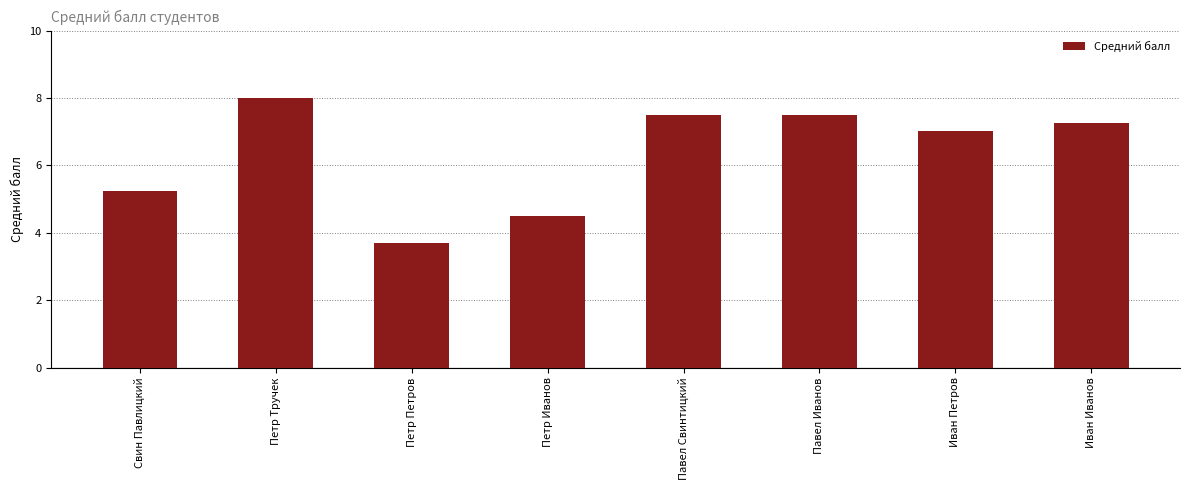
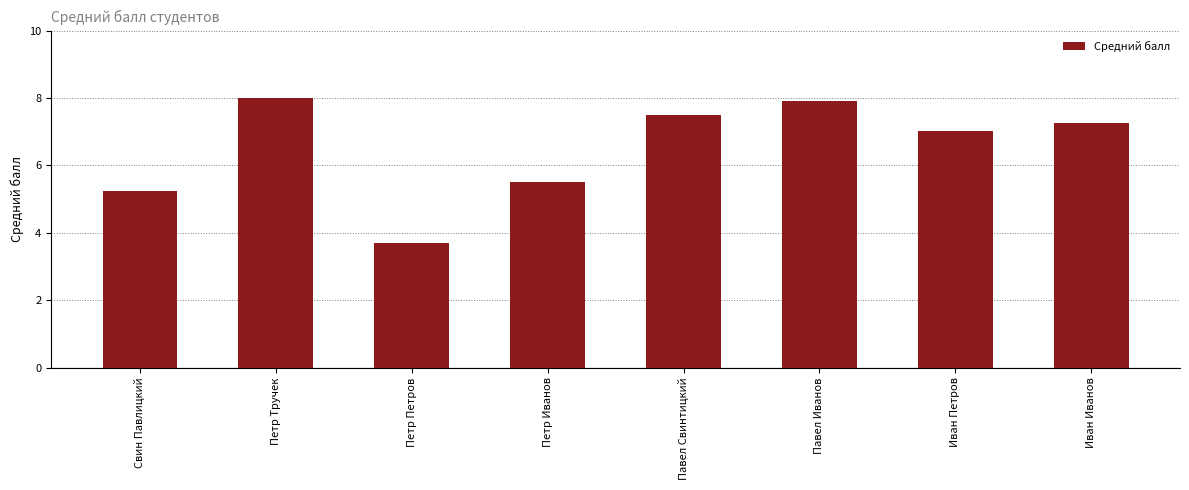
  {
    "Свин Павлицкий": 5.3,
    "Петр Тручек": 8.0,
    "Петр Петров": 3.7,
-   "Петр Иванов": 4.5,
+   "Петр Иванов": 5.5,
    "Павел Свинтицкий": 7.5,
-   "Павел Иванов": 7.5,
+   "Павел Иванов": 7.9,
    "Иван Петров": 7.0,
    "Иван Иванов": 7.3
  }
